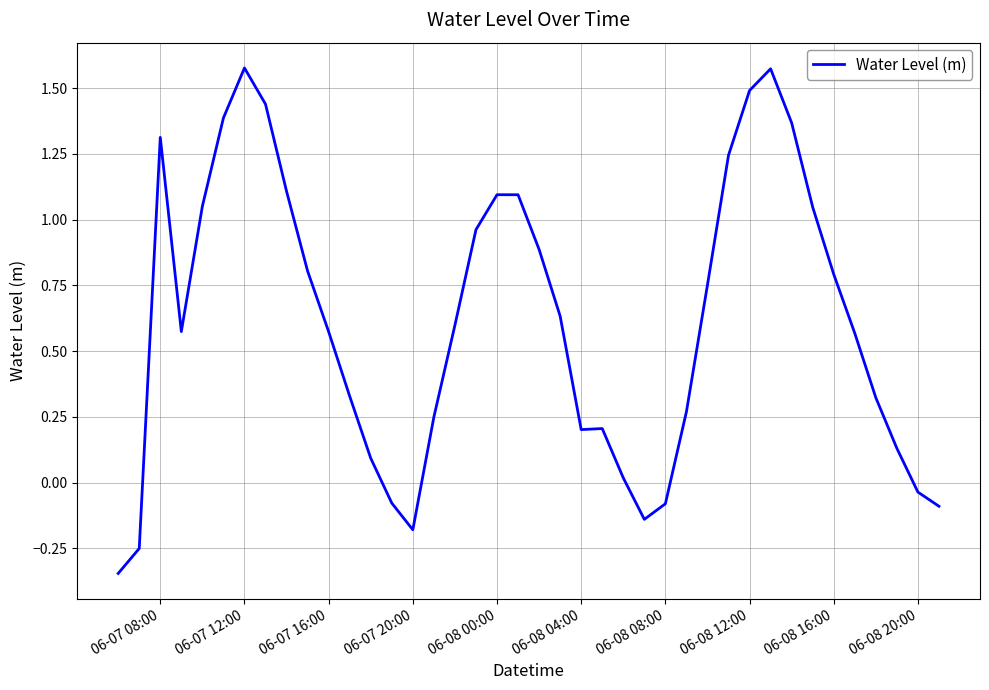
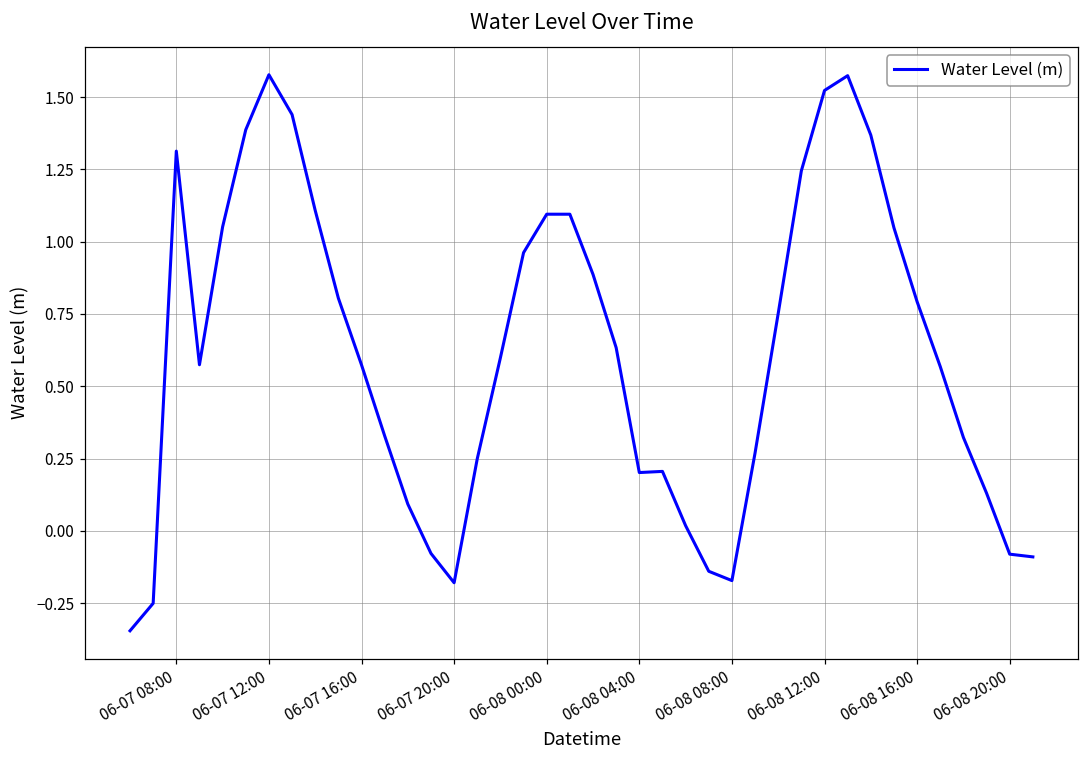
  {
    "06-07 08:00": 1.31,
    "06-07 12:00": 1.58,
    "06-07 16:00": 0.57,
    "06-07 20:00": -0.18,
    "06-08 00:00": 1.09,
    "06-08 04:00": 0.20,
-   "06-08 08:00": -0.08,
-   "06-08 12:00": 1.49,
+   "06-08 08:00": -0.17,
+   "06-08 12:00": 1.52,
    "06-08 16:00": 0.79,
-   "06-08 20:00": -0.04
+   "06-08 20:00": -0.08
  }
